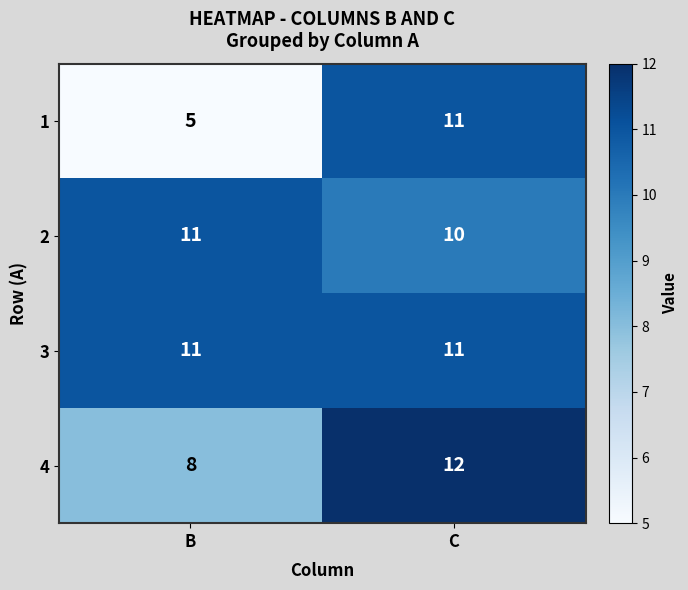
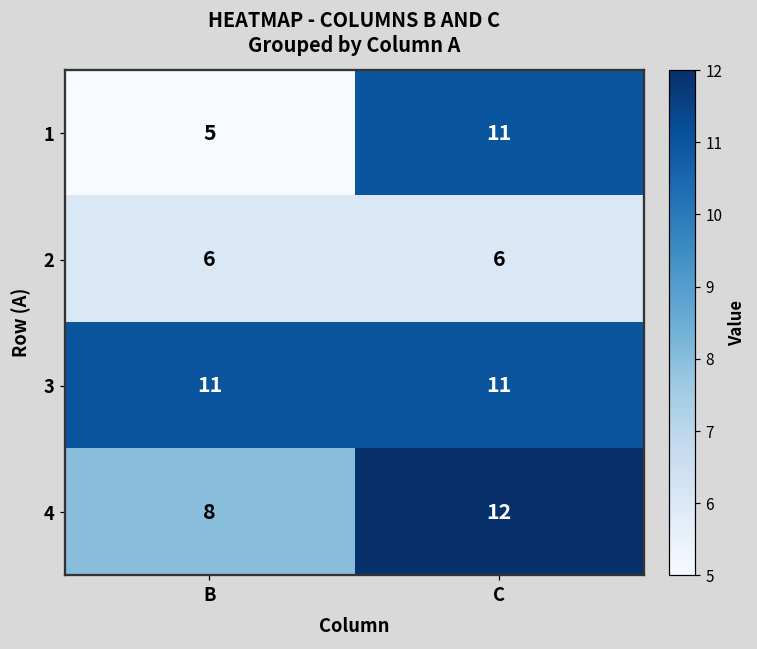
  {
    "1": {
      "B": 5,
      "C": 11
    },
    "2": {
-     "B": 11,
-     "C": 10
+     "B": 6,
+     "C": 6
    },
    "3": {
      "B": 11,
      "C": 11
    },
    "4": {
      "B": 8,
      "C": 12
    }
  }
